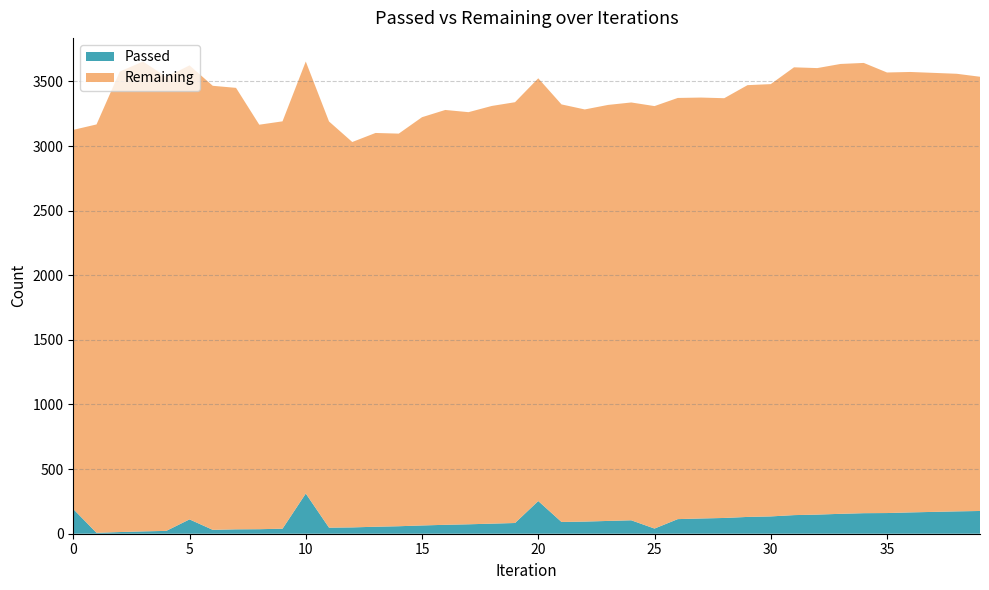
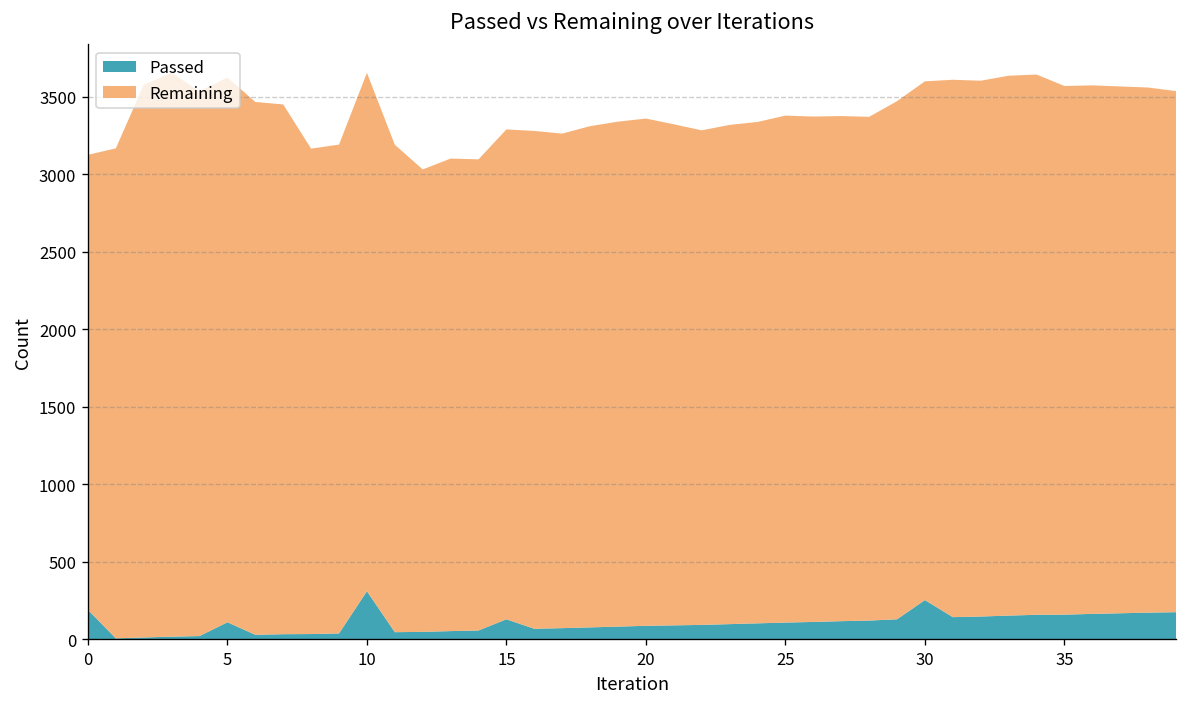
  {
    "Passed": {
      "0": 190,
      "5": 110,
      "10": 310,
-     "15": 60,
-     "20": 250,
-     "25": 40,
-     "30": 130,
+     "15": 130,
+     "20": 90,
+     "25": 110,
+     "30": 250,
      "35": 160
    },
    "Remaining": {
      "0": 2930,
      "10": 3340,
      "15": 3160,
      "20": 3270,
      "25": 3270,
      "30": 3350,
      "35": 3410
    }
  }
